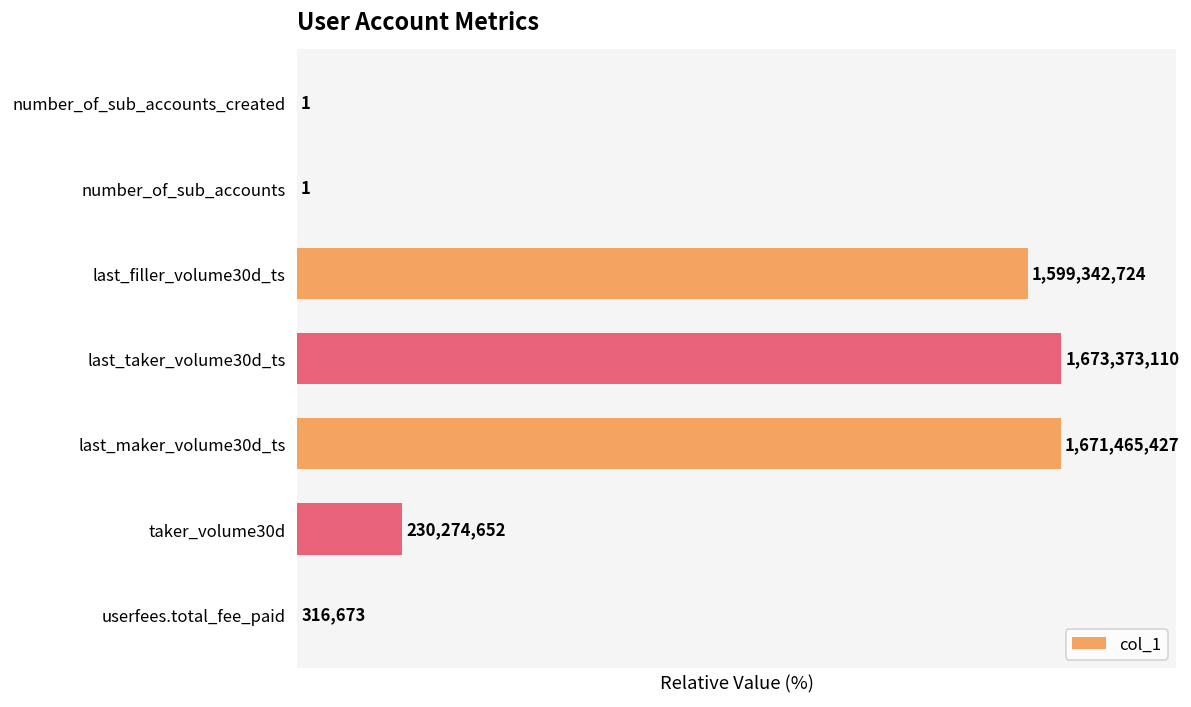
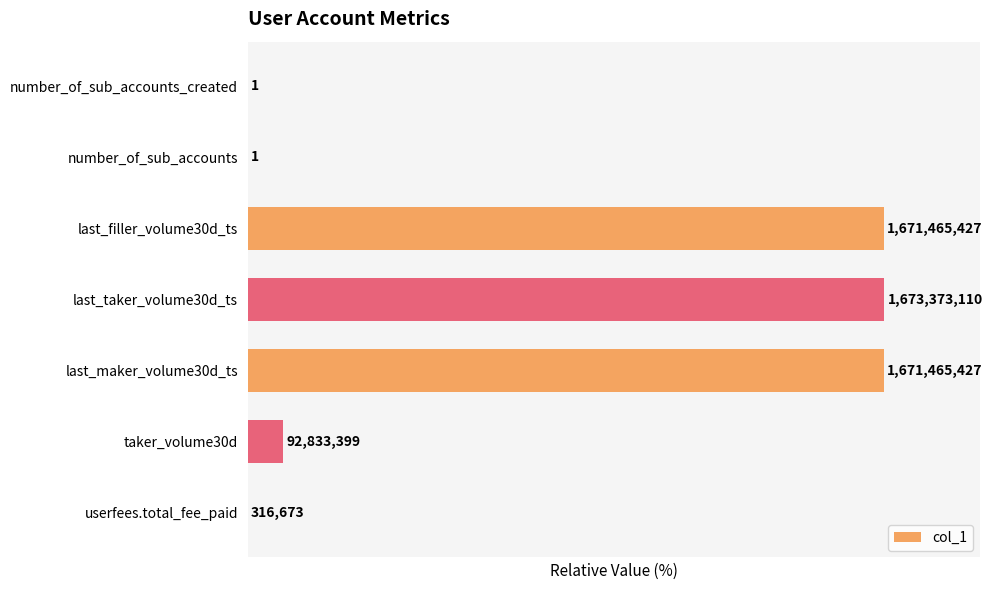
  {
-   "last_filler_volume30d_ts": "1,599,342,724",
-   "taker_volume30d": "230,274,652"
+   "last_filler_volume30d_ts": "1,671,465,427",
+   "taker_volume30d": "92,833,399"
  }
